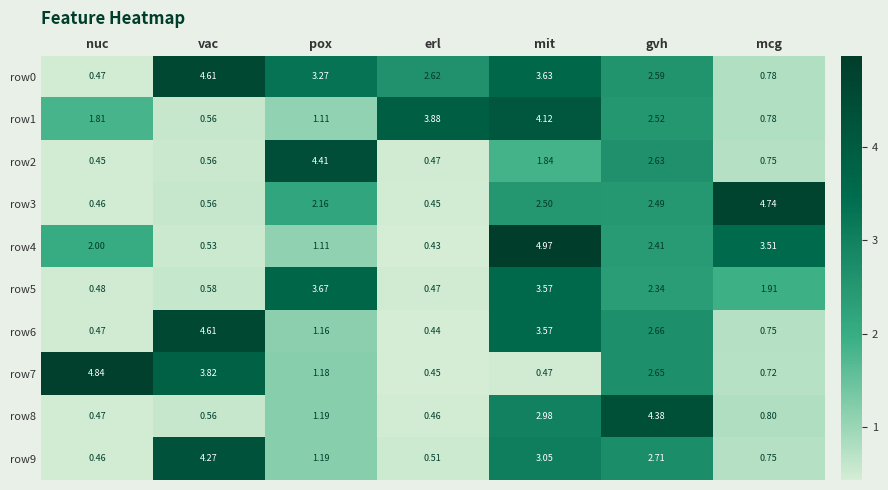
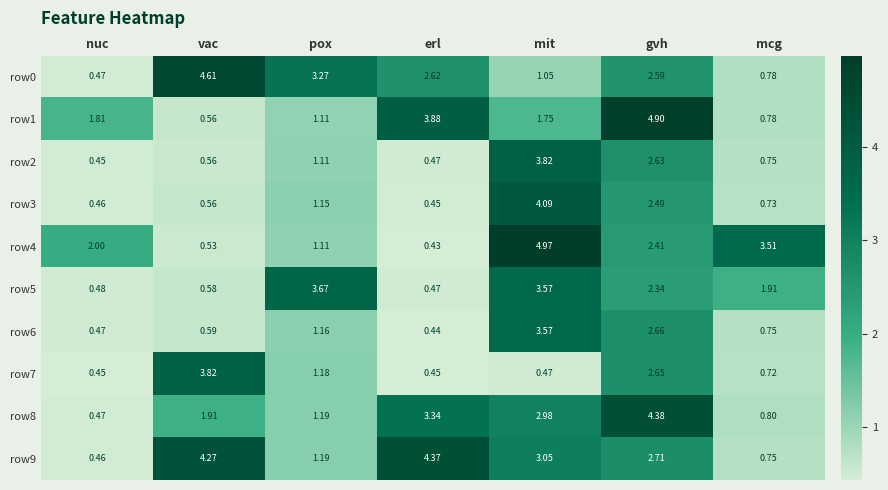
  {
    "row0": {
      "nuc": 0.47,
      "vac": 4.61,
      "pox": 3.27,
      "erl": 2.62,
-     "mit": 3.63,
+     "mit": 1.05,
      "gvh": 2.59,
      "mcg": 0.78
    },
    "row1": {
      "nuc": 1.81,
      "vac": 0.56,
      "pox": 1.11,
      "erl": 3.88,
-     "mit": 4.12,
-     "gvh": 2.52,
+     "mit": 1.75,
+     "gvh": 4.90,
      "mcg": 0.78
    },
    "row2": {
      "nuc": 0.45,
      "vac": 0.56,
-     "pox": 4.41,
+     "pox": 1.11,
      "erl": 0.47,
-     "mit": 1.84,
+     "mit": 3.82,
      "gvh": 2.63,
      "mcg": 0.75
    },
    "row3": {
      "nuc": 0.46,
      "vac": 0.56,
-     "pox": 2.16,
+     "pox": 1.15,
      "erl": 0.45,
-     "mit": 2.50,
+     "mit": 4.09,
      "gvh": 2.49,
-     "mcg": 4.74
+     "mcg": 0.73
    },
    "row4": {
      "nuc": 2.00,
      "vac": 0.53,
      "pox": 1.11,
      "erl": 0.43,
      "mit": 4.97,
      "gvh": 2.41,
      "mcg": 3.51
    },
    "row5": {
      "nuc": 0.48,
      "vac": 0.58,
      "pox": 3.67,
      "erl": 0.47,
      "mit": 3.57,
      "gvh": 2.34,
      "mcg": 1.91
    },
    "row6": {
      "nuc": 0.47,
-     "vac": 4.61,
+     "vac": 0.59,
      "pox": 1.16,
      "erl": 0.44,
      "mit": 3.57,
      "gvh": 2.66,
      "mcg": 0.75
    },
    "row7": {
-     "nuc": 4.84,
+     "nuc": 0.45,
      "vac": 3.82,
      "pox": 1.18,
      "erl": 0.45,
      "mit": 0.47,
      "gvh": 2.65,
      "mcg": 0.72
    },
    "row8": {
      "nuc": 0.47,
-     "vac": 0.56,
+     "vac": 1.91,
      "pox": 1.19,
-     "erl": 0.46,
+     "erl": 3.34,
      "mit": 2.98,
      "gvh": 4.38,
      "mcg": 0.80
    },
    "row9": {
      "nuc": 0.46,
      "vac": 4.27,
      "pox": 1.19,
-     "erl": 0.51,
+     "erl": 4.37,
      "mit": 3.05,
      "gvh": 2.71,
      "mcg": 0.75
    }
  }
